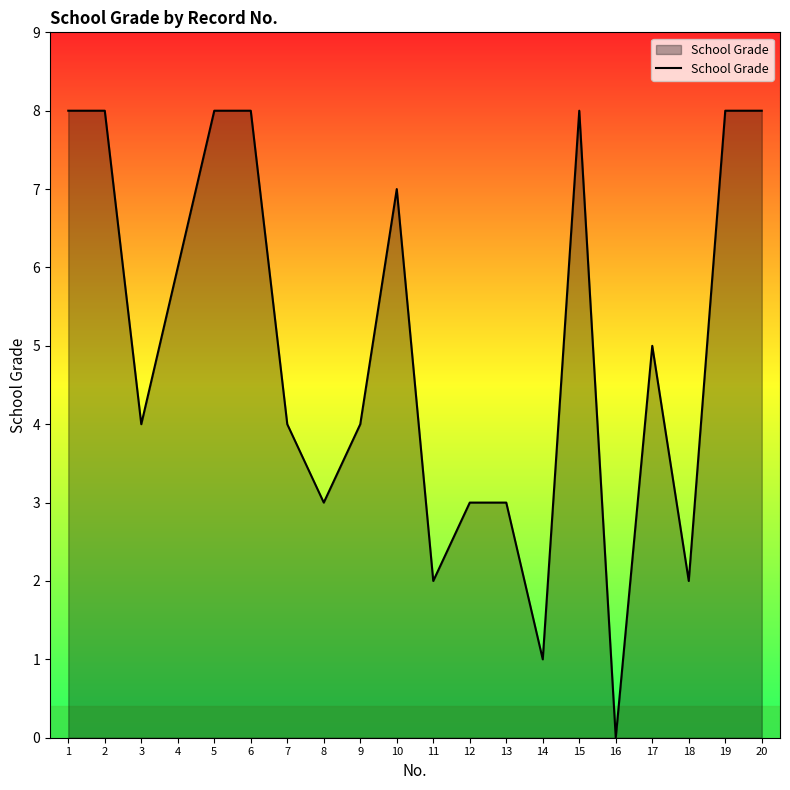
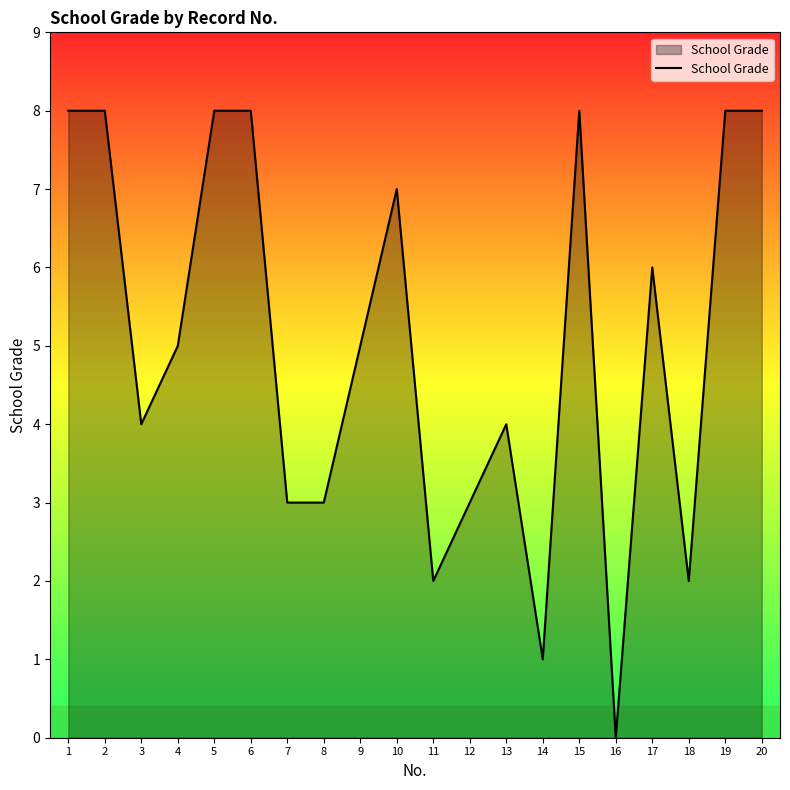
  {
    "1": 8,
    "2": 8,
    "3": 4,
-   "4": 6,
+   "4": 5,
    "5": 8,
    "6": 8,
-   "7": 4,
+   "7": 3,
    "8": 3,
-   "9": 4,
+   "9": 5,
    "10": 7,
    "11": 2,
    "12": 3,
-   "13": 3,
+   "13": 4,
    "14": 1,
    "15": 8,
-   "17": 5,
+   "17": 6,
    "18": 2,
    "19": 8,
    "20": 8
  }
